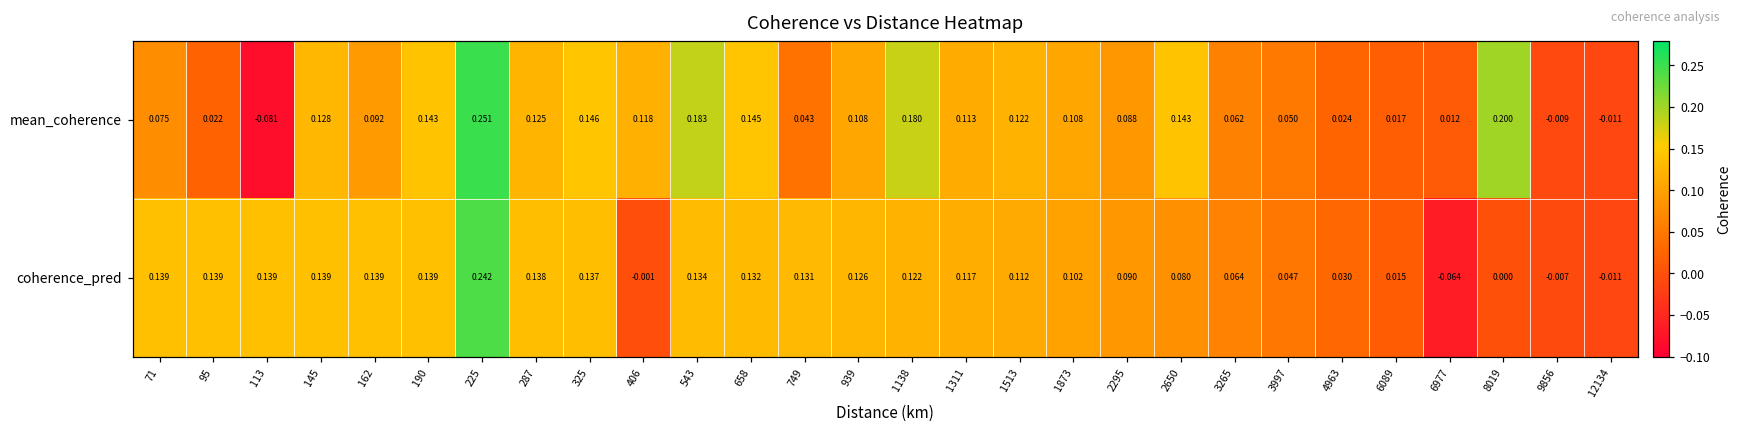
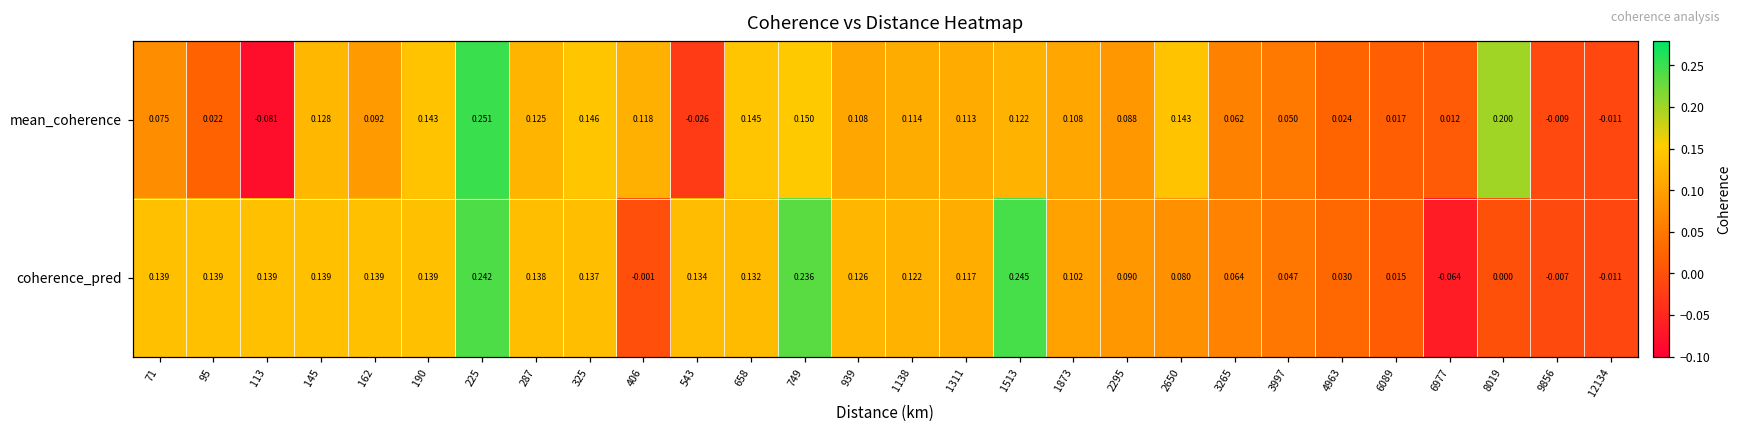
  {
    "mean_coherence": {
      "71": 0.075,
      "95": 0.022,
      "113": -0.081,
      "145": 0.128,
      "162": 0.092,
      "190": 0.143,
      "225": 0.251,
      "287": 0.125,
      "325": 0.146,
      "406": 0.118,
-     "543": 0.183,
+     "543": -0.026,
      "658": 0.145,
-     "749": 0.043,
+     "749": 0.150,
      "939": 0.108,
-     "1138": 0.180,
+     "1138": 0.114,
      "1311": 0.113,
      "1513": 0.122,
      "1873": 0.108,
      "2295": 0.088,
      "2650": 0.143,
      "3265": 0.062,
      "3997": 0.050,
      "4963": 0.024,
      "6089": 0.017,
      "6977": 0.012,
      "8019": 0.200,
      "9856": -0.009,
      "12134": -0.011
    },
    "coherence_pred": {
      "71": 0.139,
      "95": 0.139,
      "113": 0.139,
      "145": 0.139,
      "162": 0.139,
      "190": 0.139,
      "225": 0.242,
      "287": 0.138,
      "325": 0.137,
      "406": -0.001,
      "543": 0.134,
      "658": 0.132,
-     "749": 0.131,
+     "749": 0.236,
      "939": 0.126,
      "1138": 0.122,
      "1311": 0.117,
-     "1513": 0.112,
+     "1513": 0.245,
      "1873": 0.102,
      "2295": 0.090,
      "2650": 0.080,
      "3265": 0.064,
      "3997": 0.047,
      "4963": 0.030,
      "6089": 0.015,
      "6977": -0.064,
      "8019": 0.000,
      "9856": -0.007,
      "12134": -0.011
    }
  }
